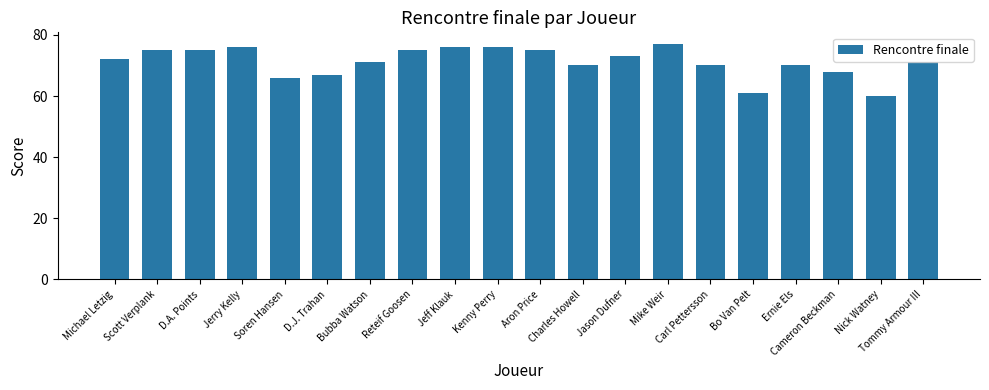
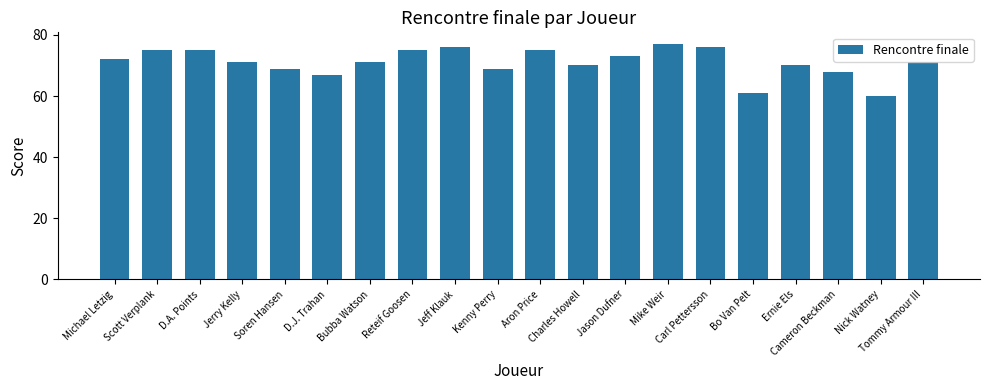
  {
    "Michael Letzig": 72,
    "Scott Verplank": 75,
    "D.A. Points": 75,
-   "Jerry Kelly": 76,
-   "Soren Hansen": 66,
+   "Jerry Kelly": 71,
+   "Soren Hansen": 69,
    "D.J. Trahan": 67,
    "Bubba Watson": 71,
    "Reteif Goosen": 75,
    "Jeff Klauk": 76,
-   "Kenny Perry": 76,
+   "Kenny Perry": 69,
    "Aron Price": 75,
    "Charles Howell": 70,
    "Jason Dufner": 73,
    "Mike Weir": 77,
-   "Carl Pettersson": 70,
+   "Carl Pettersson": 76,
    "Bo Van Pelt": 61,
    "Ernie Els": 70,
    "Cameron Beckman": 68,
    "Nick Watney": 60,
    "Tommy Armour III": 71
  }
